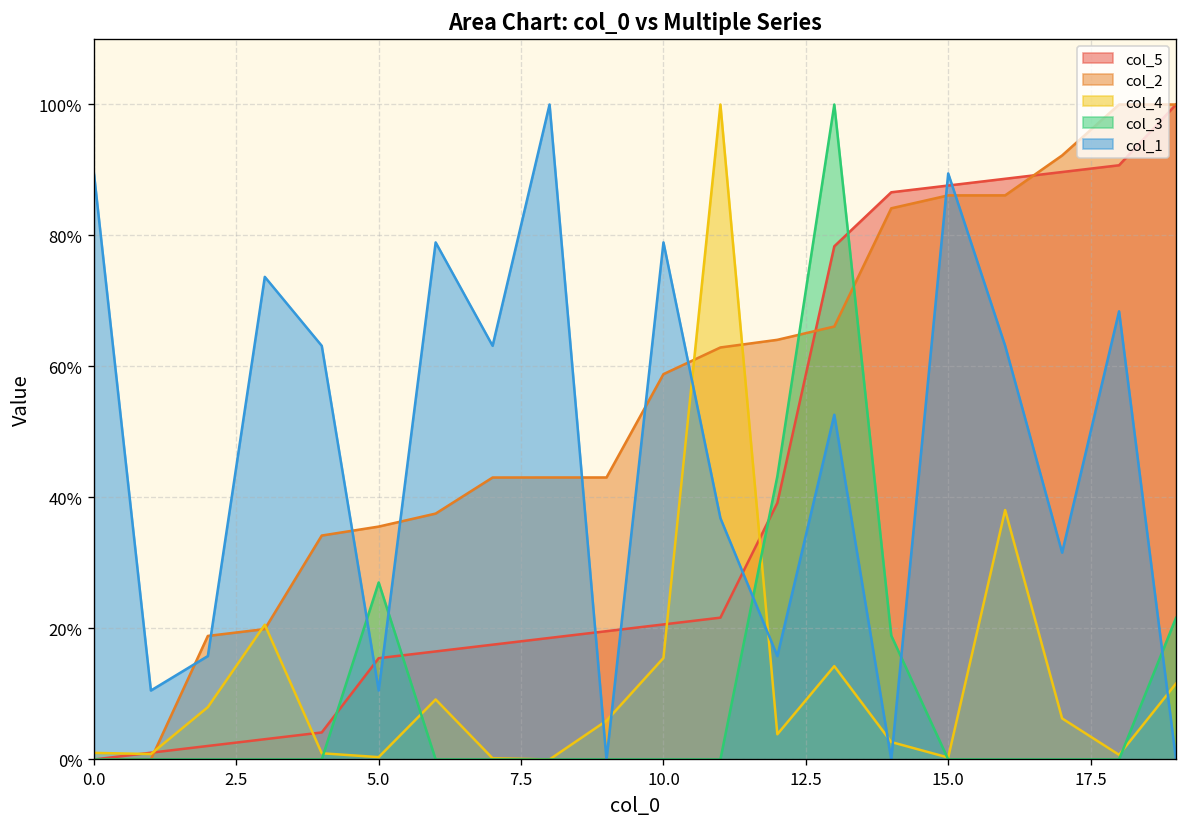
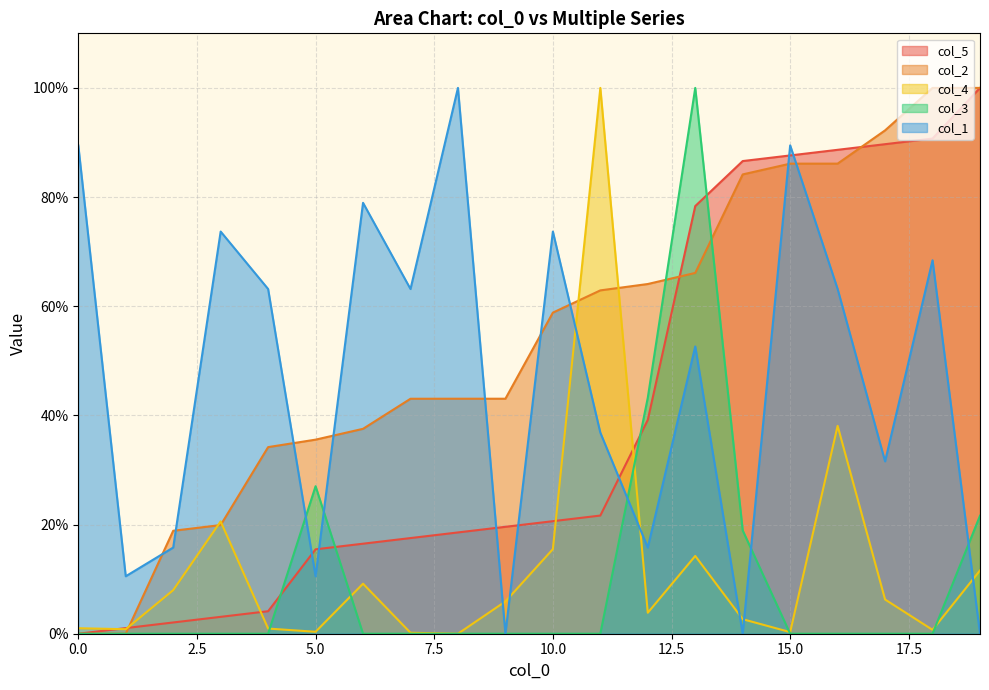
  {
    "col_3": {
      "5.0": "27%",
      "10.0": "0%"
    },
    "col_1": {
      "0.0": "89%",
      "5.0": "11%",
-     "10.0": "79%",
+     "10.0": "74%",
      "15.0": "89%"
    }
  }
